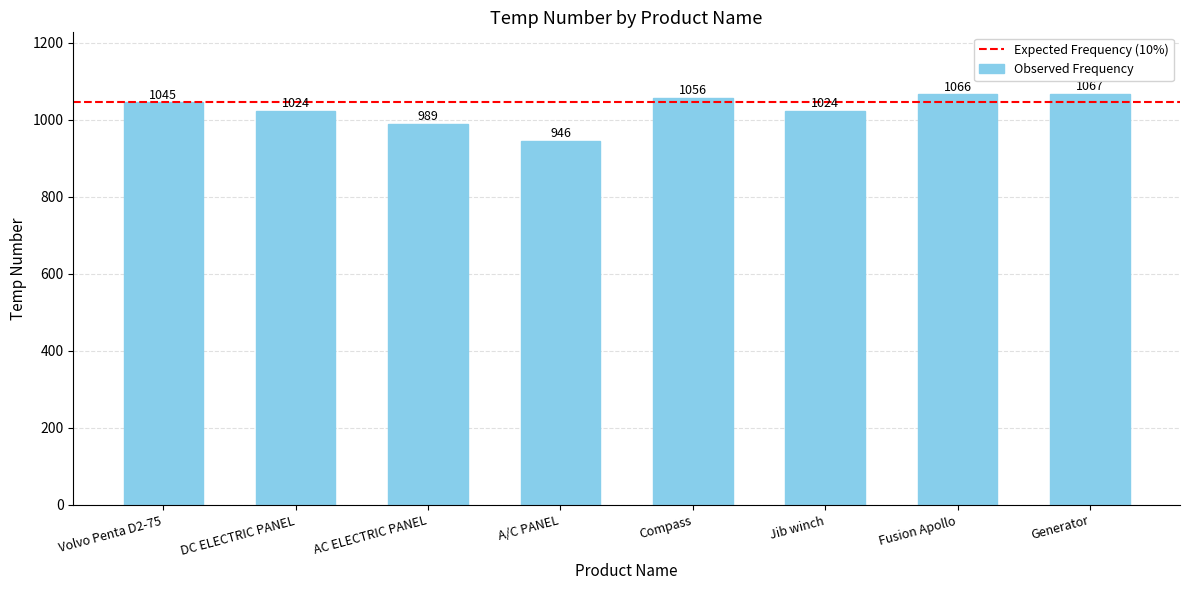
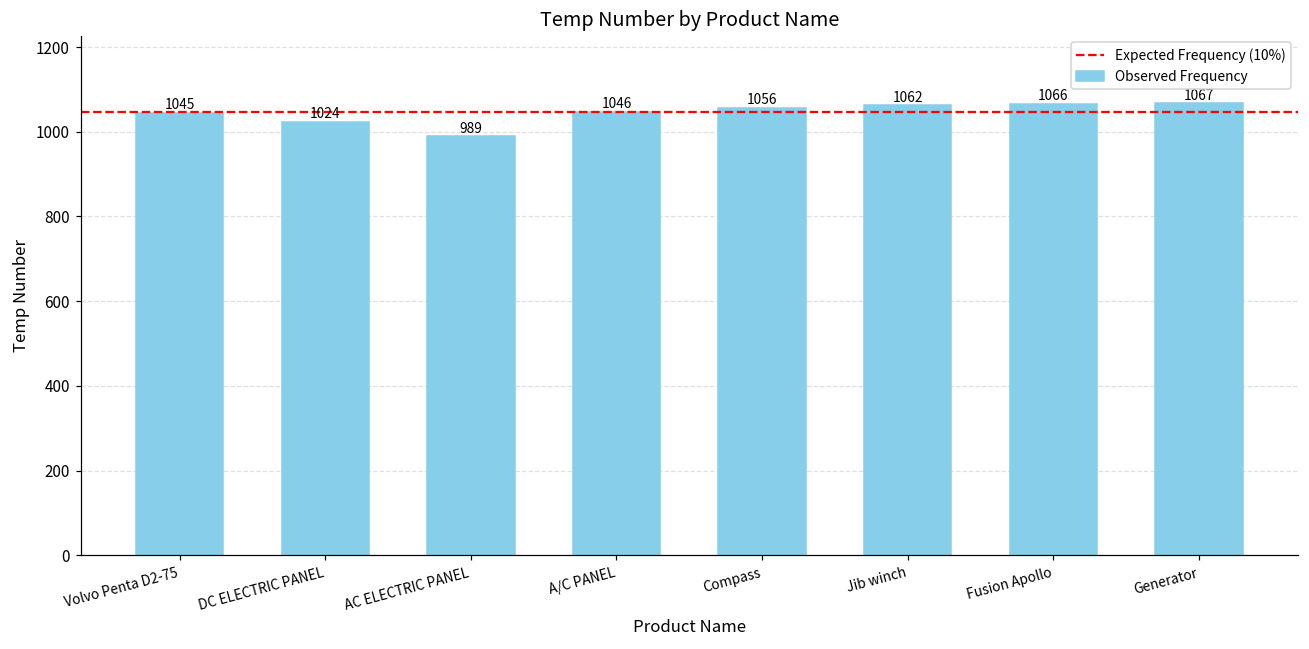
  {
    "Volvo Penta D2-75": 1045,
    "DC ELECTRIC PANEL": 1024,
    "AC ELECTRIC PANEL": 989,
-   "A/C PANEL": 946,
+   "A/C PANEL": 1046,
    "Compass": 1056,
-   "Jib winch": 1024,
+   "Jib winch": 1062,
    "Fusion Apollo": 1066
  }
